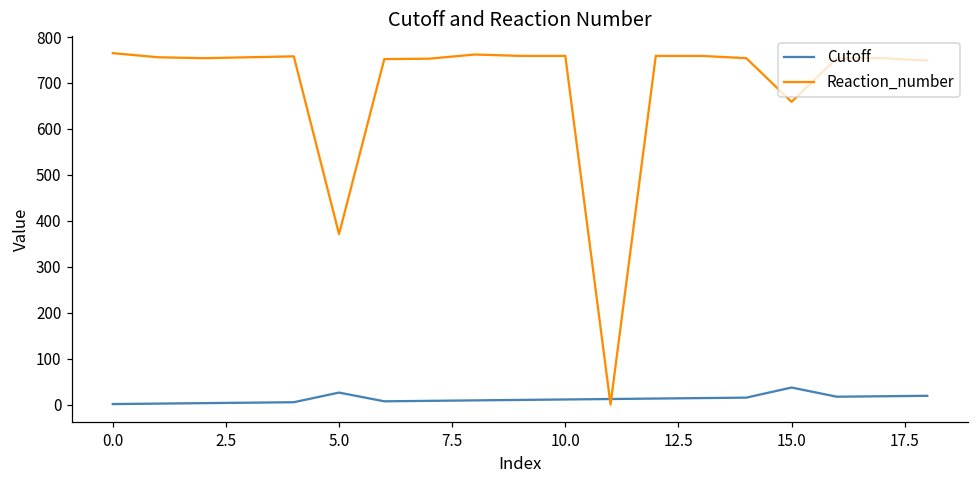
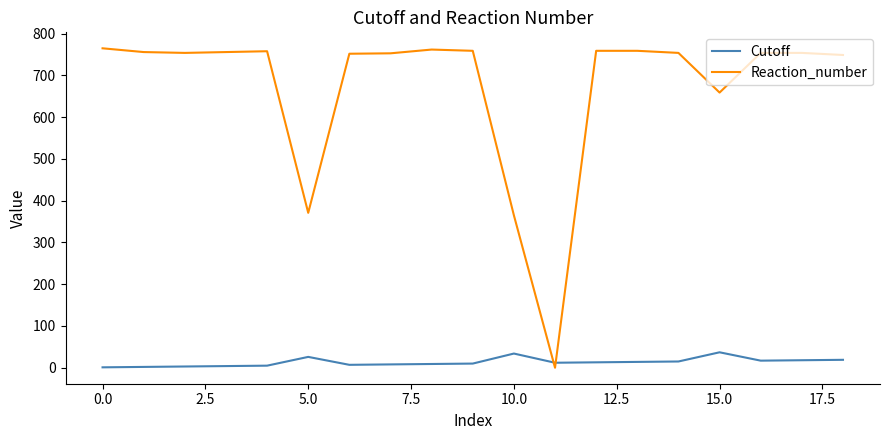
  {
    "Cutoff": {
      "0.0": 0,
      "5.0": 30,
-     "10.0": 10,
+     "10.0": 30,
      "15.0": 40
    },
    "Reaction_number": {
      "0.0": 770,
      "5.0": 370,
-     "10.0": 760,
+     "10.0": 370,
      "15.0": 660
    }
  }
